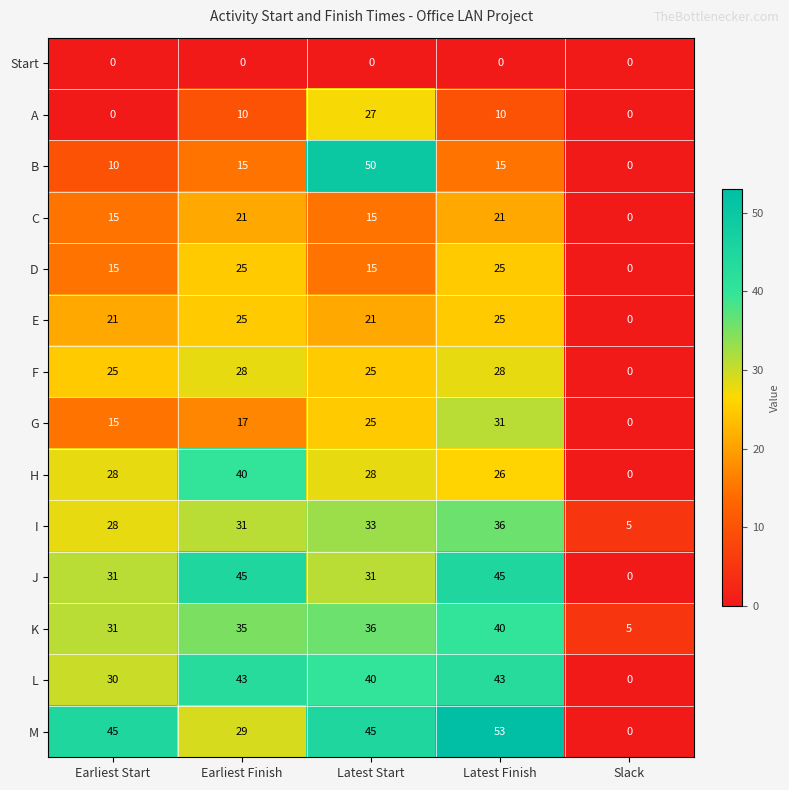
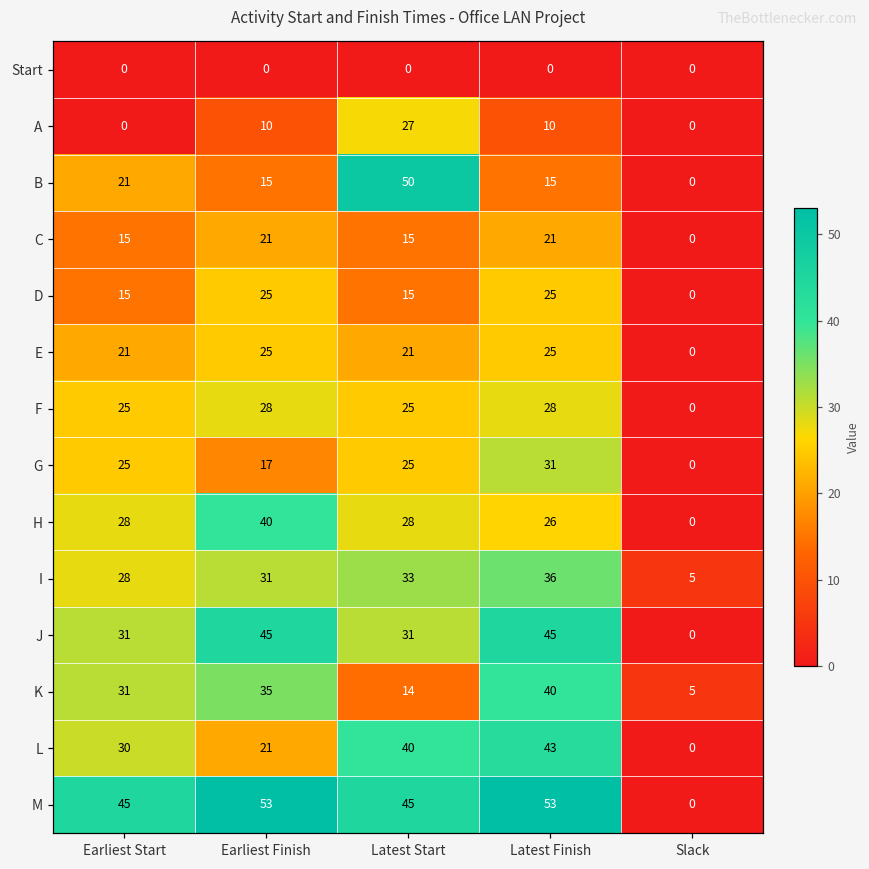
  {
    "Start": {
      "Earliest Start": 0,
      "Earliest Finish": 0,
      "Latest Start": 0,
      "Latest Finish": 0,
      "Slack": 0
    },
    "A": {
      "Earliest Start": 0,
      "Earliest Finish": 10,
      "Latest Start": 27,
      "Latest Finish": 10,
      "Slack": 0
    },
    "B": {
-     "Earliest Start": 10,
+     "Earliest Start": 21,
      "Earliest Finish": 15,
      "Latest Start": 50,
      "Latest Finish": 15,
      "Slack": 0
    },
    "C": {
      "Earliest Start": 15,
      "Earliest Finish": 21,
      "Latest Start": 15,
      "Latest Finish": 21,
      "Slack": 0
    },
    "D": {
      "Earliest Start": 15,
      "Earliest Finish": 25,
      "Latest Start": 15,
      "Latest Finish": 25,
      "Slack": 0
    },
    "E": {
      "Earliest Start": 21,
      "Earliest Finish": 25,
      "Latest Start": 21,
      "Latest Finish": 25,
      "Slack": 0
    },
    "F": {
      "Earliest Start": 25,
      "Earliest Finish": 28,
      "Latest Start": 25,
      "Latest Finish": 28,
      "Slack": 0
    },
    "G": {
-     "Earliest Start": 15,
+     "Earliest Start": 25,
      "Earliest Finish": 17,
      "Latest Start": 25,
      "Latest Finish": 31,
      "Slack": 0
    },
    "H": {
      "Earliest Start": 28,
      "Earliest Finish": 40,
      "Latest Start": 28,
      "Latest Finish": 26,
      "Slack": 0
    },
    "I": {
      "Earliest Start": 28,
      "Earliest Finish": 31,
      "Latest Start": 33,
      "Latest Finish": 36,
      "Slack": 5
    },
    "J": {
      "Earliest Start": 31,
      "Earliest Finish": 45,
      "Latest Start": 31,
      "Latest Finish": 45,
      "Slack": 0
    },
    "K": {
      "Earliest Start": 31,
      "Earliest Finish": 35,
-     "Latest Start": 36,
+     "Latest Start": 14,
      "Latest Finish": 40,
      "Slack": 5
    },
    "L": {
      "Earliest Start": 30,
-     "Earliest Finish": 43,
+     "Earliest Finish": 21,
      "Latest Start": 40,
      "Latest Finish": 43,
      "Slack": 0
    },
    "M": {
      "Earliest Start": 45,
-     "Earliest Finish": 29,
+     "Earliest Finish": 53,
      "Latest Start": 45,
      "Latest Finish": 53,
      "Slack": 0
    }
  }
